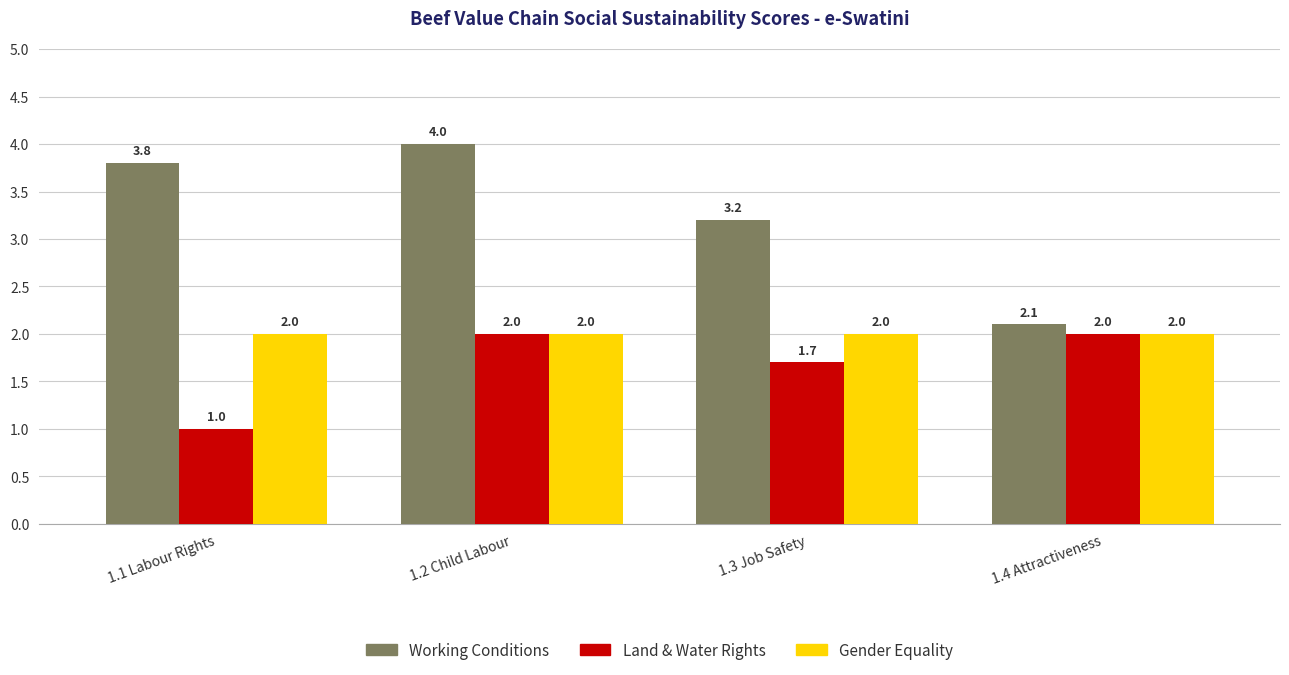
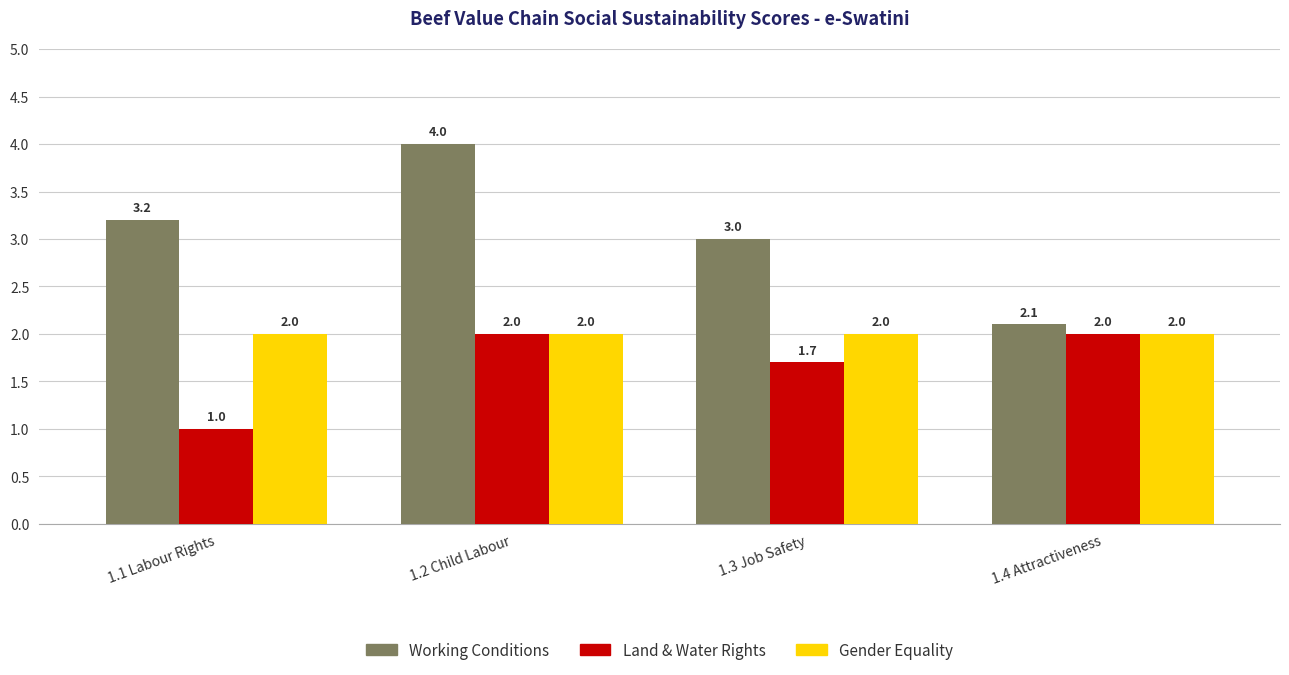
  {
    "Working Conditions": {
-     "1.1 Labour Rights": 3.8,
+     "1.1 Labour Rights": 3.2,
      "1.2 Child Labour": 4.0,
-     "1.3 Job Safety": 3.2,
+     "1.3 Job Safety": 3.0,
      "1.4 Attractiveness": 2.1
    },
    "Land & Water Rights": {
      "1.1 Labour Rights": 1.0,
      "1.2 Child Labour": 2.0,
      "1.3 Job Safety": 1.7,
      "1.4 Attractiveness": 2.0
    },
    "Gender Equality": {
      "1.1 Labour Rights": 2.0,
      "1.2 Child Labour": 2.0,
      "1.3 Job Safety": 2.0,
      "1.4 Attractiveness": 2.0
    }
  }
